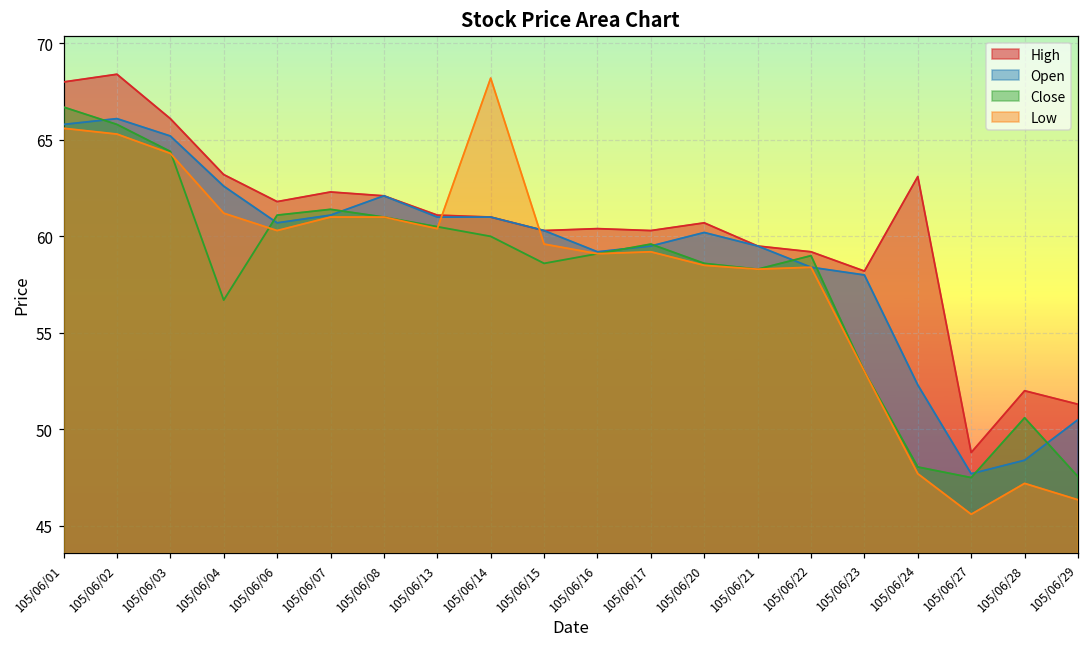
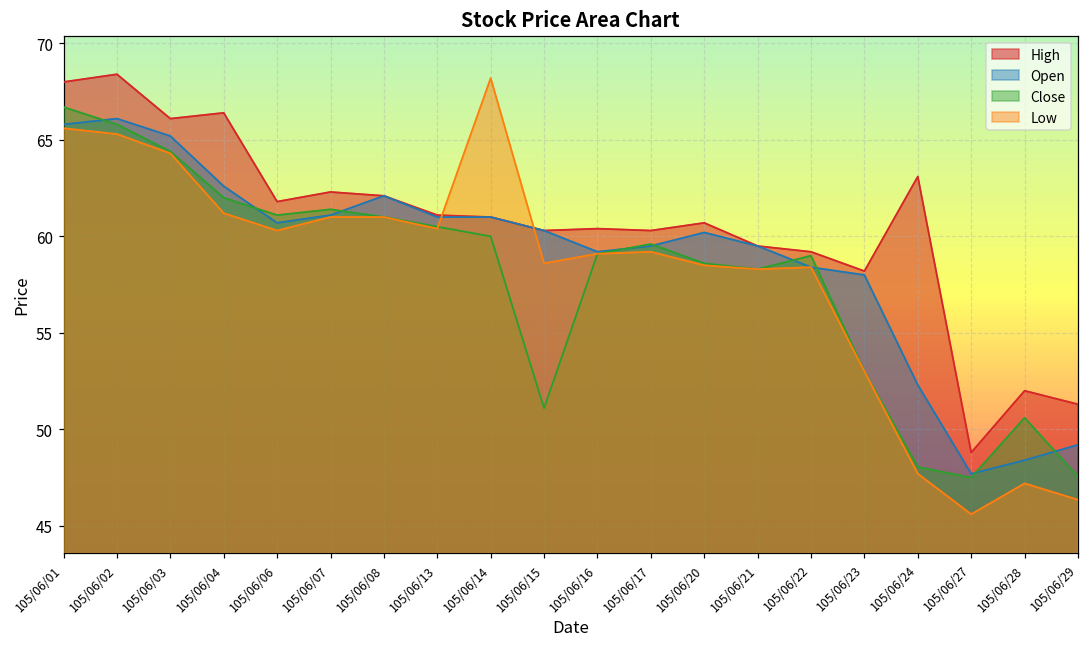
  {
    "High": {
      "105/06/01": 68.0,
      "105/06/02": 68.4,
      "105/06/03": 66.1,
-     "105/06/04": 63.2,
+     "105/06/04": 66.4,
      "105/06/06": 61.8,
      "105/06/07": 62.3,
      "105/06/16": 60.4,
      "105/06/17": 60.3,
      "105/06/20": 60.7,
      "105/06/22": 59.2,
      "105/06/23": 58.2,
      "105/06/24": 63.1,
      "105/06/27": 48.8,
      "105/06/28": 52.0,
      "105/06/29": 51.3
    },
    "Open": {
      "105/06/01": 65.8,
      "105/06/02": 66.1,
      "105/06/03": 65.2,
      "105/06/04": 62.6,
      "105/06/06": 60.7,
      "105/06/20": 60.2,
      "105/06/23": 58.0,
      "105/06/24": 52.3,
      "105/06/27": 47.7,
      "105/06/28": 48.4,
-     "105/06/29": 50.5
+     "105/06/29": 49.2
    },
    "Close": {
      "105/06/01": 66.7,
      "105/06/02": 65.8,
-     "105/06/04": 56.7,
+     "105/06/04": 62.0,
      "105/06/06": 61.1,
      "105/06/07": 61.4,
      "105/06/14": 60.0,
-     "105/06/15": 58.6,
+     "105/06/15": 51.1,
      "105/06/22": 59.0,
      "105/06/24": 48.1,
      "105/06/27": 47.5,
      "105/06/28": 50.6,
      "105/06/29": 47.6
    },
    "Low": {
      "105/06/01": 65.6,
      "105/06/02": 65.3,
      "105/06/04": 61.2,
      "105/06/06": 60.3,
      "105/06/14": 68.2,
-     "105/06/15": 59.6,
+     "105/06/15": 58.6,
      "105/06/17": 59.2,
      "105/06/24": 47.7,
      "105/06/27": 45.6,
      "105/06/28": 47.2,
      "105/06/29": 46.4
    }
  }
